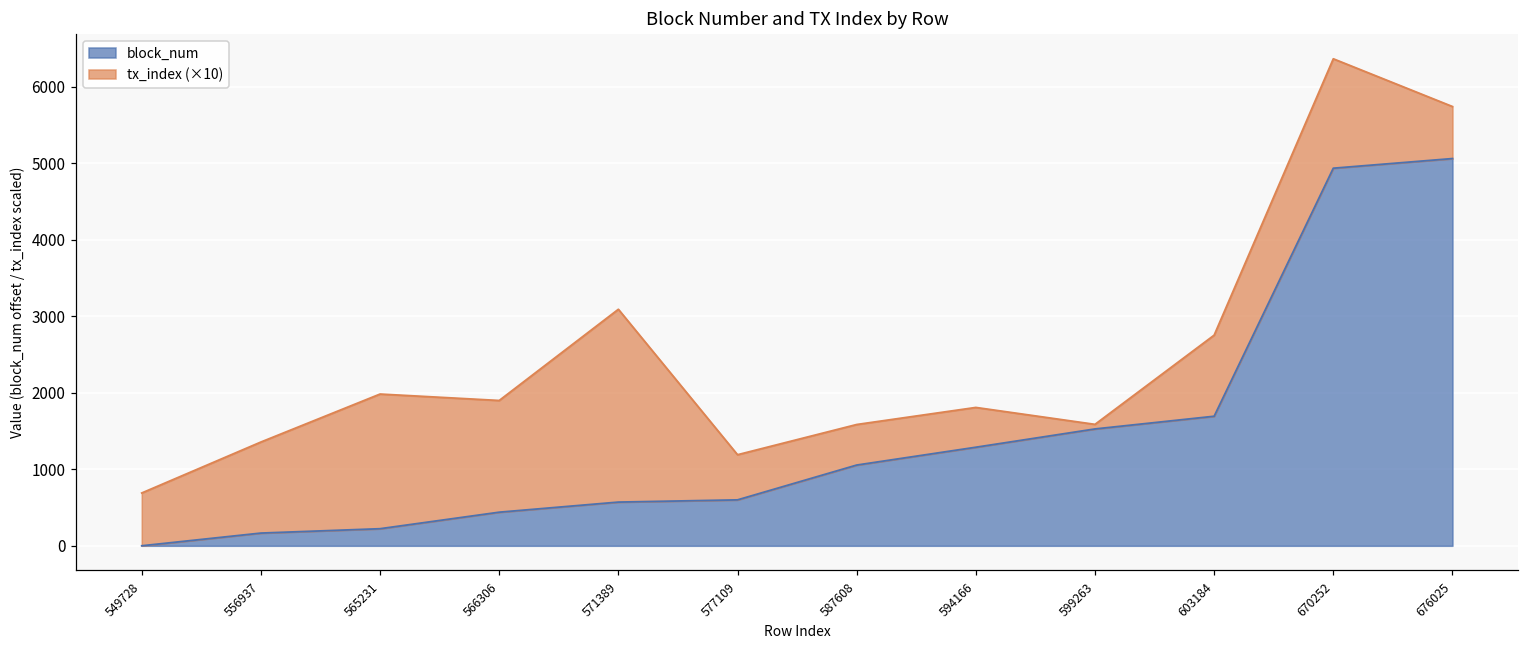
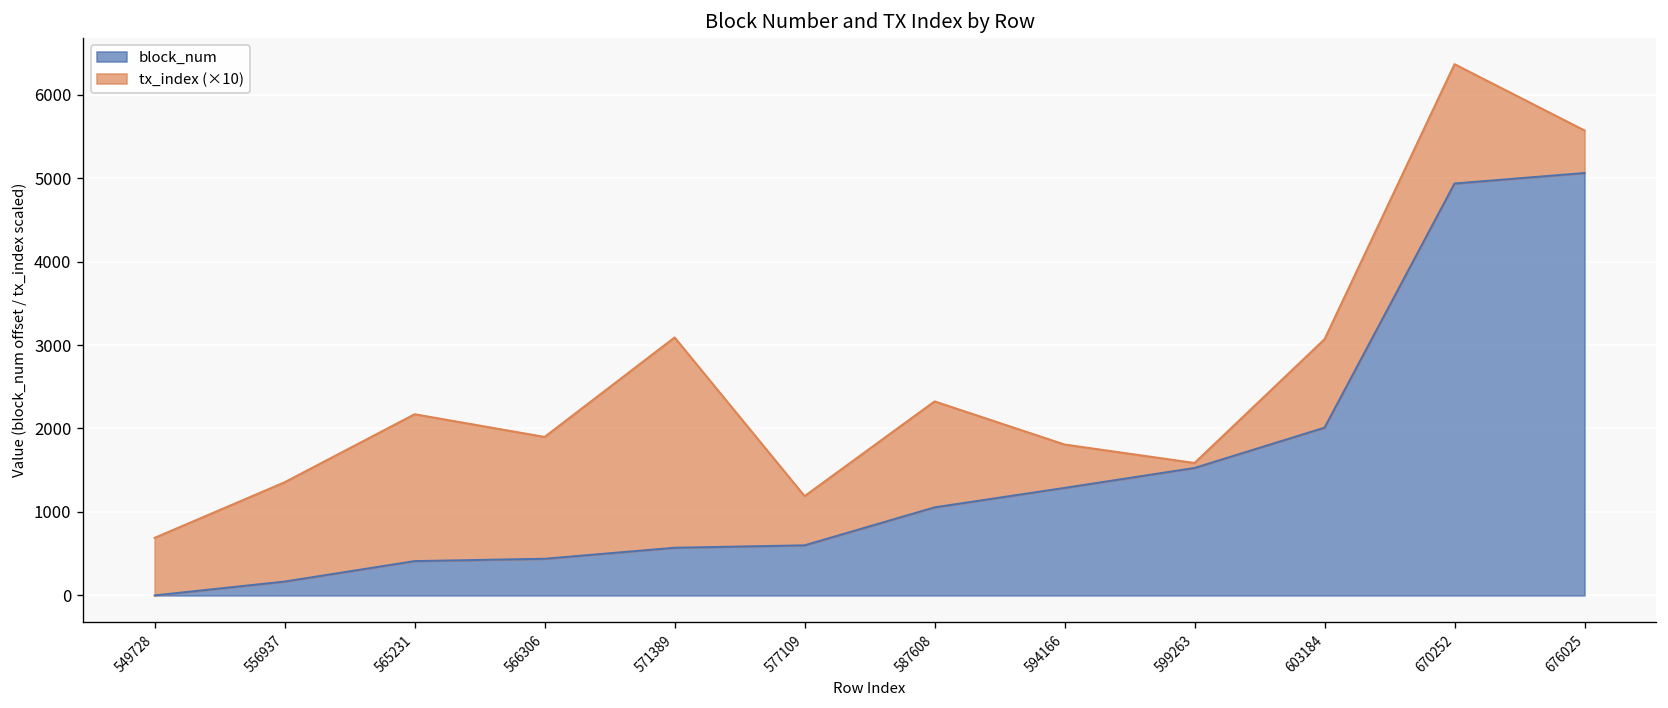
  {
    "block_num": {
      "549728": 0,
      "556937": 200,
-     "565231": 200,
+     "565231": 400,
      "566306": 400,
      "571389": 600,
      "577109": 600,
      "587608": 1100,
      "594166": 1300,
      "599263": 1500,
-     "603184": 1700,
+     "603184": 2000,
      "670252": 4900,
      "676025": 5100
    },
    "tx_index (×10)": {
      "549728": 700,
      "556937": 1200,
      "565231": 1800,
      "566306": 1500,
      "571389": 2500,
      "577109": 600,
-     "587608": 500,
+     "587608": 1300,
      "594166": 500,
      "599263": 100,
      "603184": 1100,
      "670252": 1400,
-     "676025": 700
+     "676025": 500
    }
  }
